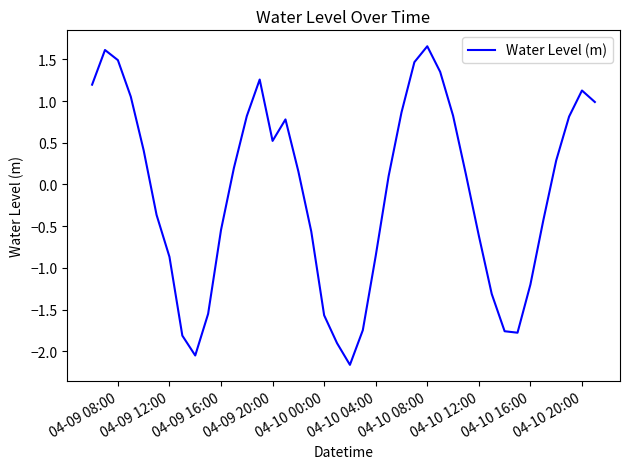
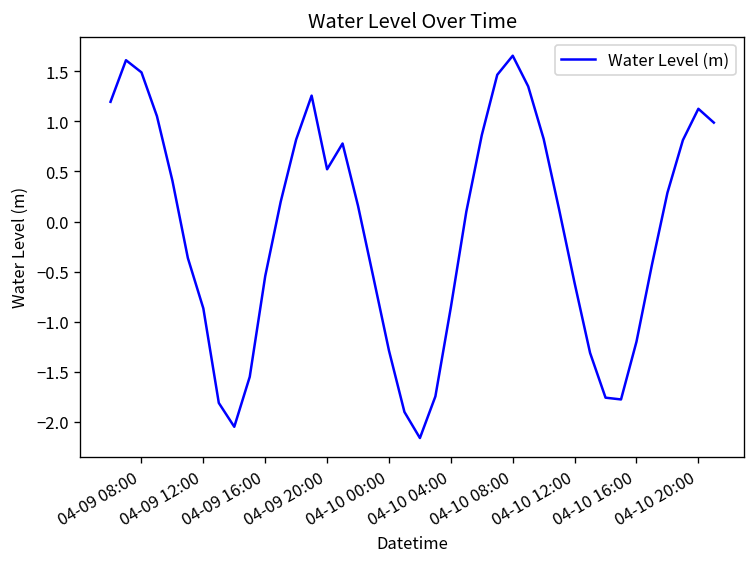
  {
    "04-09 08:00": 1.5,
    "04-09 12:00": -0.9,
    "04-09 16:00": -0.5,
    "04-09 20:00": 0.5,
-   "04-10 00:00": -1.6,
+   "04-10 00:00": -1.3,
    "04-10 04:00": -0.9,
    "04-10 08:00": 1.7,
    "04-10 12:00": -0.6,
    "04-10 16:00": -1.2,
    "04-10 20:00": 1.1
  }
